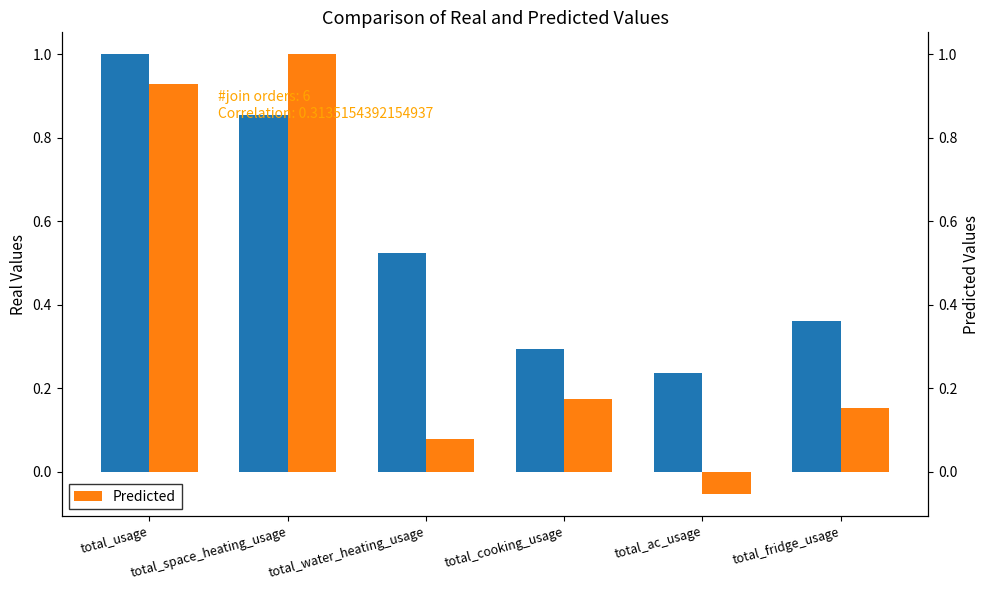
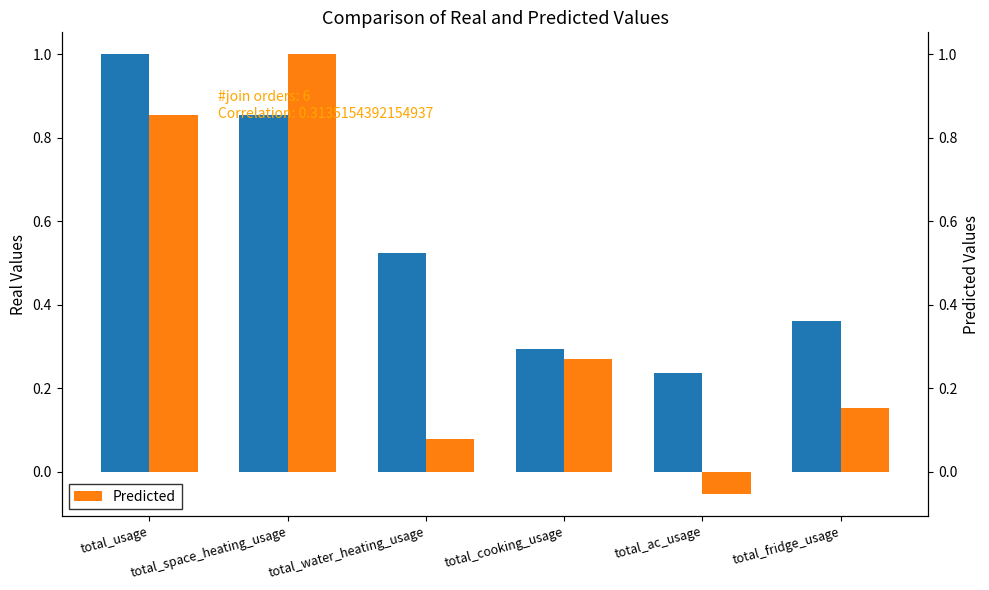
  {
    "Predicted": {
-     "total_usage": 0.93,
+     "total_usage": 0.86,
      "total_water_heating_usage": 0.08,
-     "total_cooking_usage": 0.17,
+     "total_cooking_usage": 0.27,
      "total_ac_usage": -0.05,
      "total_fridge_usage": 0.15
    }
  }
